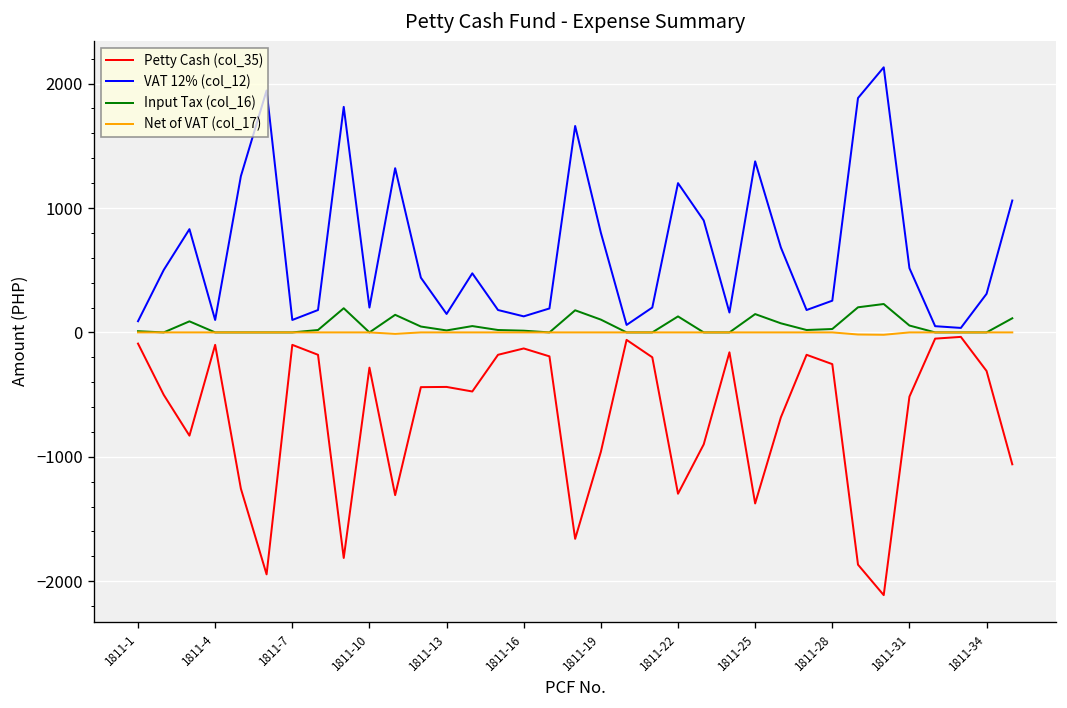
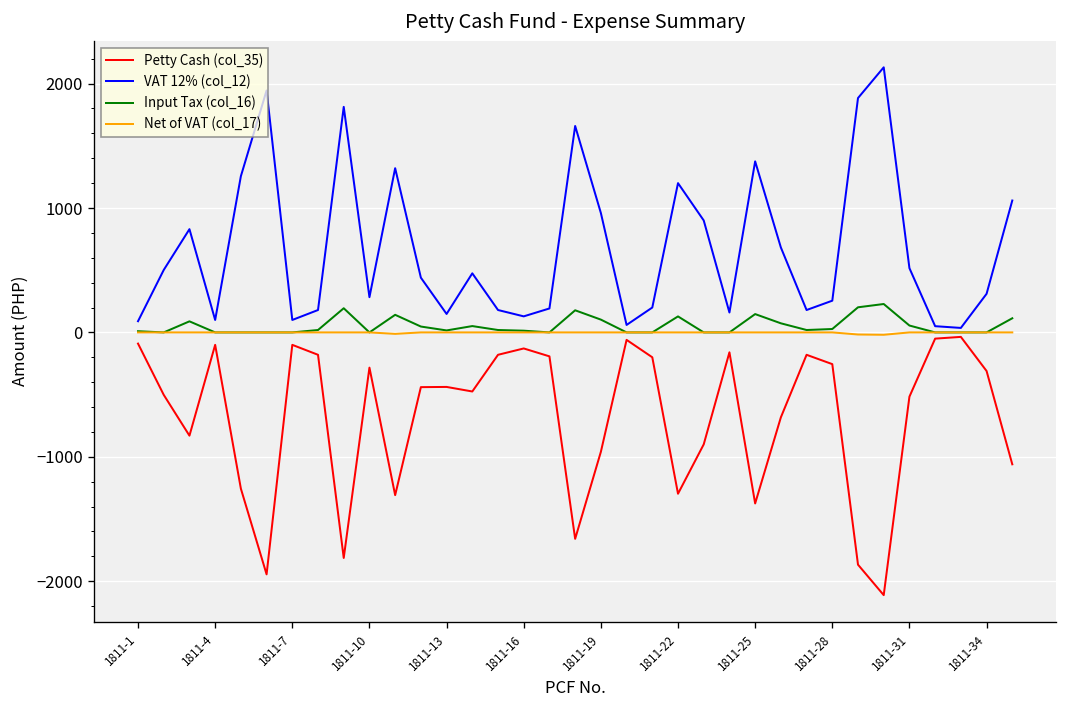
  {
    "Petty Cash (col_35)": {
      "1811-1": -90,
      "1811-4": -100,
      "1811-7": -100,
      "1811-10": -280,
      "1811-13": -440,
      "1811-16": -130,
      "1811-19": -960,
      "1811-22": -1300,
      "1811-25": -1380,
      "1811-28": -260,
      "1811-31": -520,
      "1811-34": -310
    },
    "VAT 12% (col_12)": {
      "1811-1": 90,
      "1811-4": 100,
      "1811-7": 100,
-     "1811-10": 200,
+     "1811-10": 280,
      "1811-13": 150,
      "1811-16": 130,
-     "1811-19": 800,
+     "1811-19": 960,
      "1811-22": 1200,
      "1811-25": 1380,
      "1811-28": 260,
      "1811-31": 520,
      "1811-34": 310
    },
    "Input Tax (col_16)": {
      "1811-19": 100,
      "1811-22": 130,
      "1811-25": 150,
      "1811-28": 30,
      "1811-31": 60
    },
    "Net of VAT (col_17)": {
      "1811-19": 0,
      "1811-22": 0,
      "1811-25": 0,
      "1811-28": 0,
      "1811-31": 0
    }
  }
